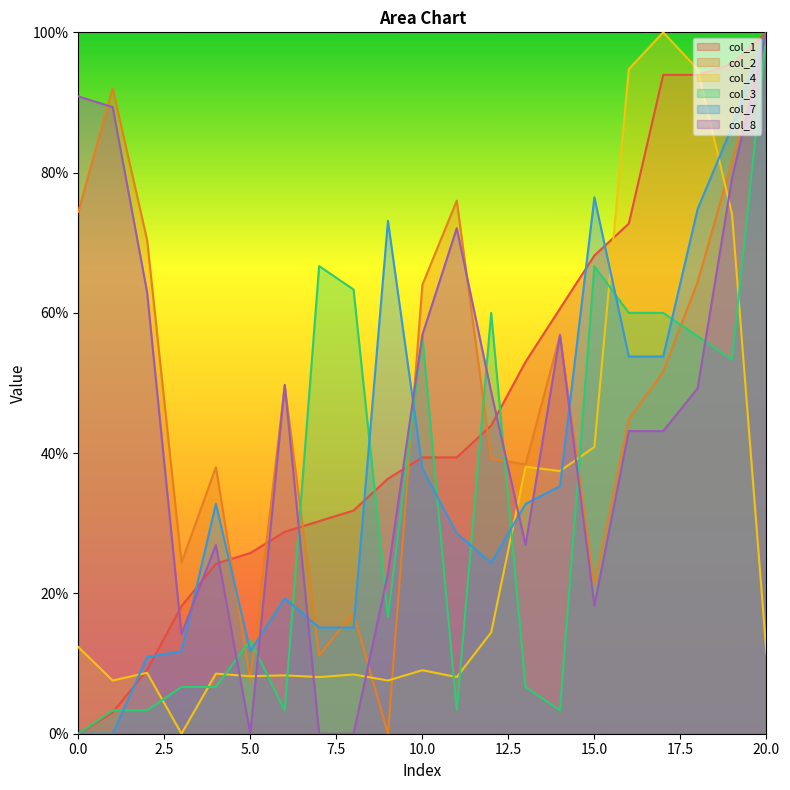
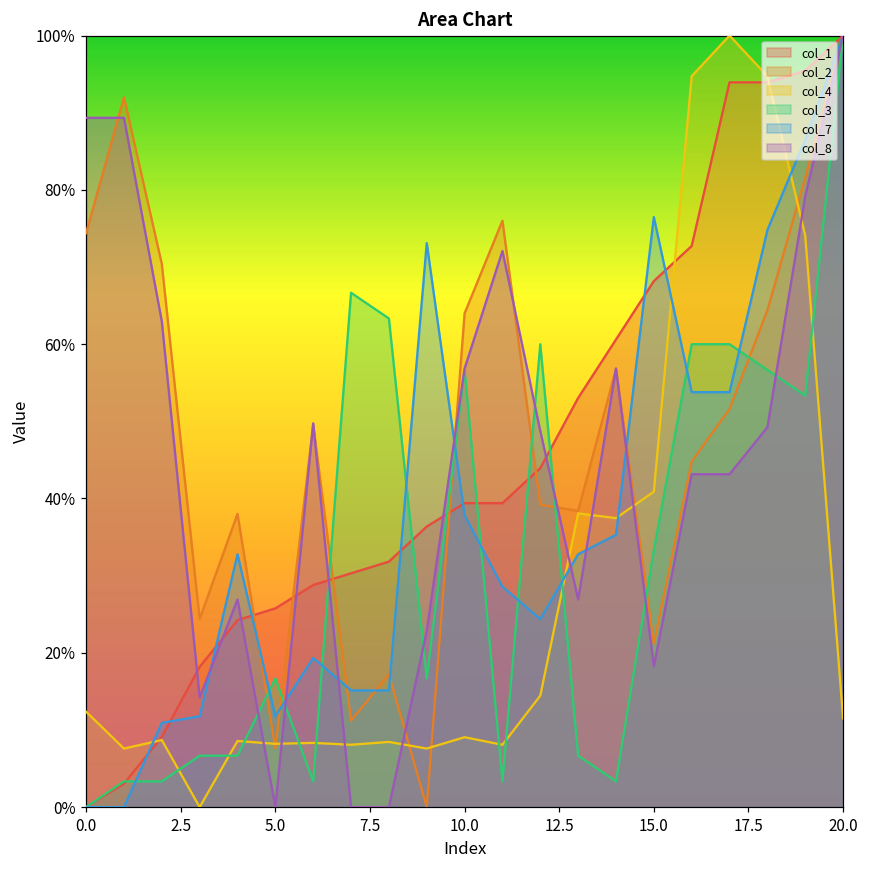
  {
    "col_3": {
-     "5.0": "13%",
-     "15.0": "67%"
+     "5.0": "17%",
+     "15.0": "33%"
    },
    "col_7": {
      "5.0": "12%",
      "10.0": "38%",
      "15.0": "76%"
    },
    "col_8": {
-     "0.0": "91%",
+     "0.0": "89%",
      "5.0": "0%",
      "15.0": "18%"
    }
  }
